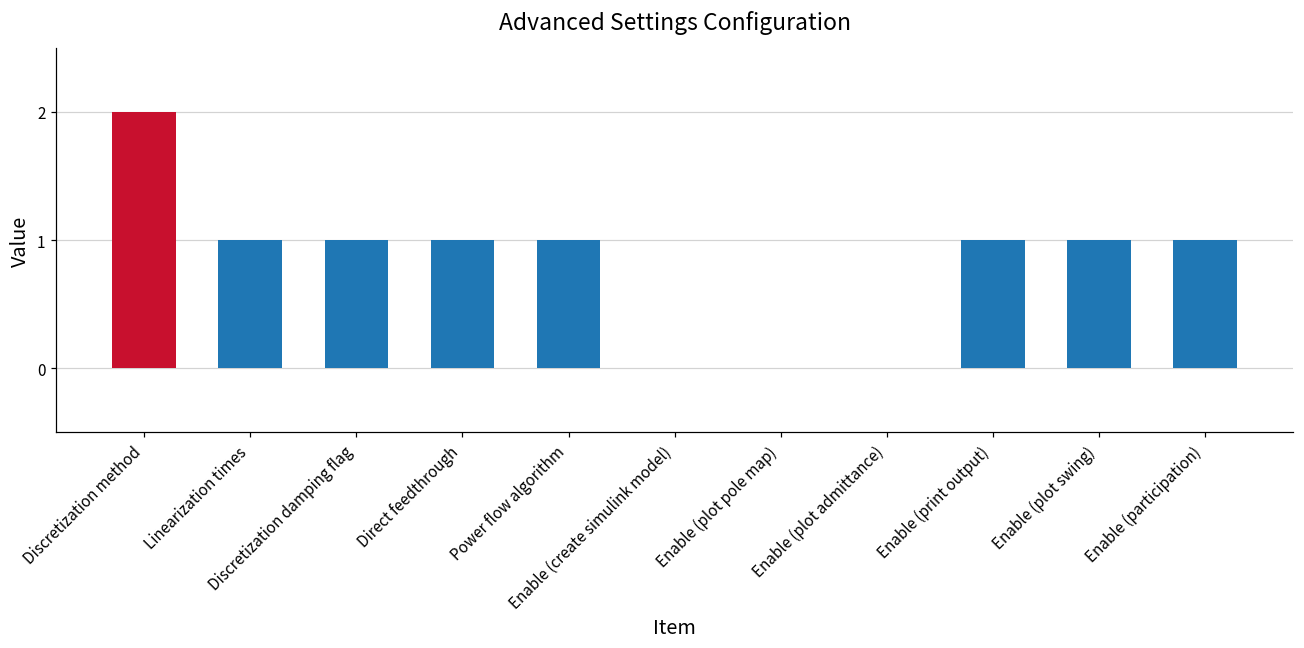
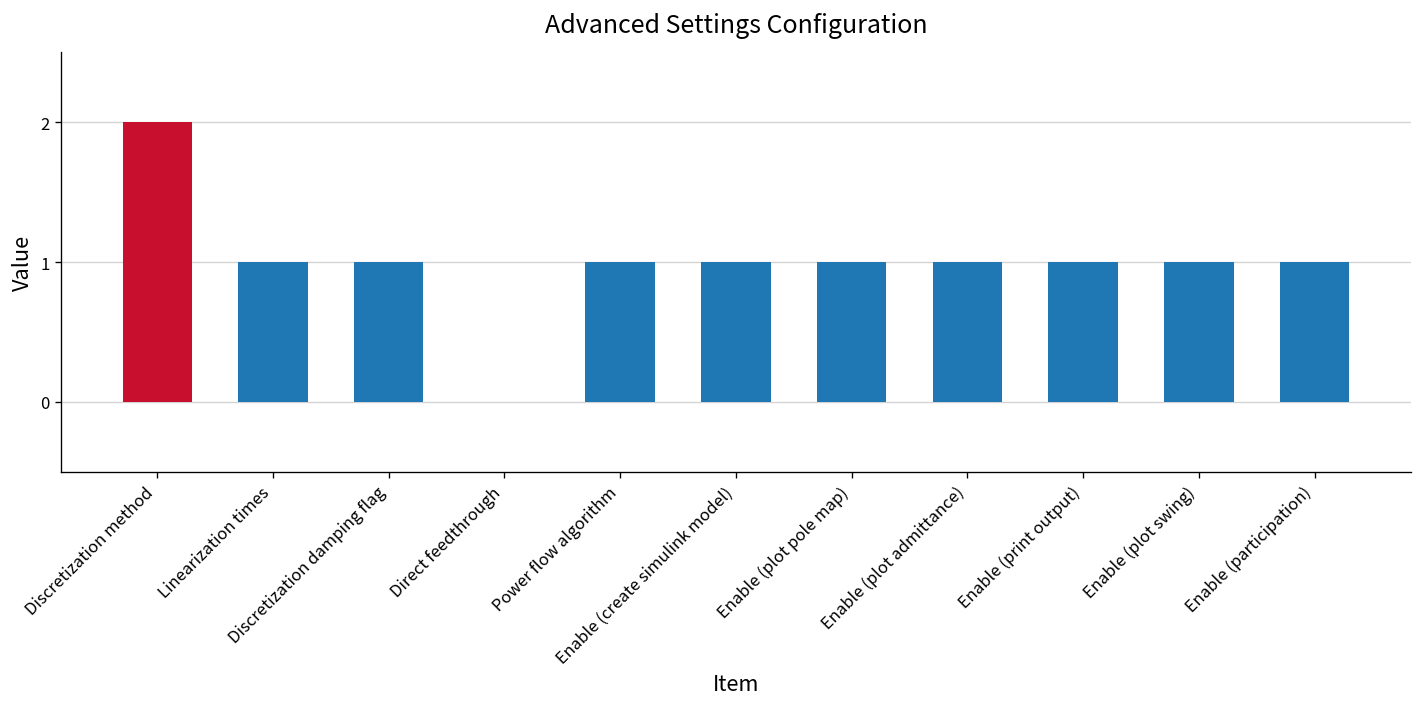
  {
    "Discretization method": 2,
    "Linearization times": 1,
    "Discretization damping flag": 1,
-   "Direct feedthrough": 1,
+   "Direct feedthrough": 0,
    "Power flow algorithm": 1,
-   "Enable (create simulink model)": 0,
-   "Enable (plot pole map)": 0,
-   "Enable (plot admittance)": 0,
+   "Enable (create simulink model)": 1,
+   "Enable (plot pole map)": 1,
+   "Enable (plot admittance)": 1,
    "Enable (print output)": 1,
    "Enable (plot swing)": 1,
    "Enable (participation)": 1
  }
